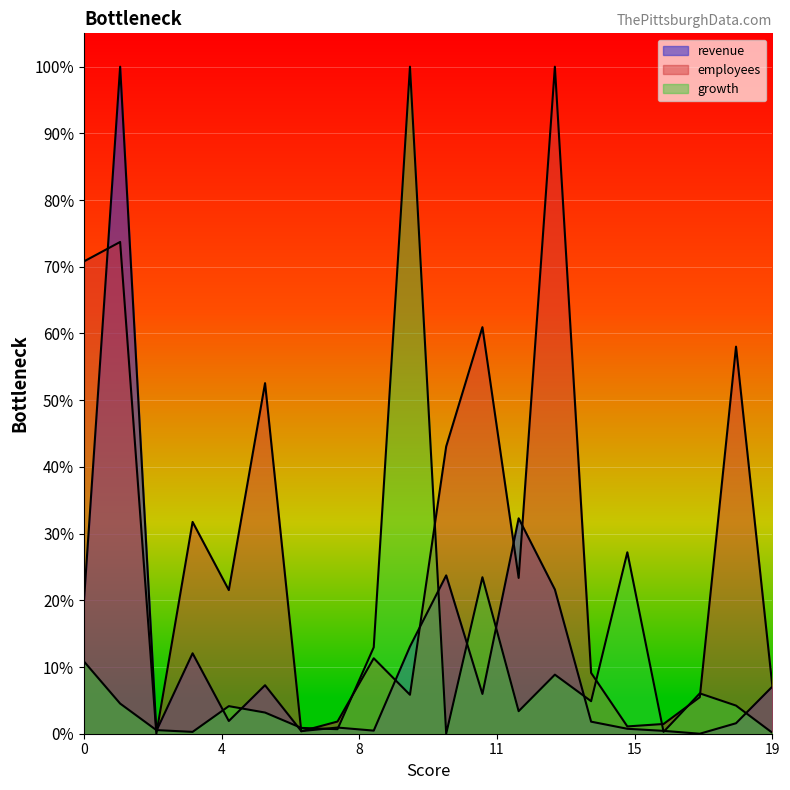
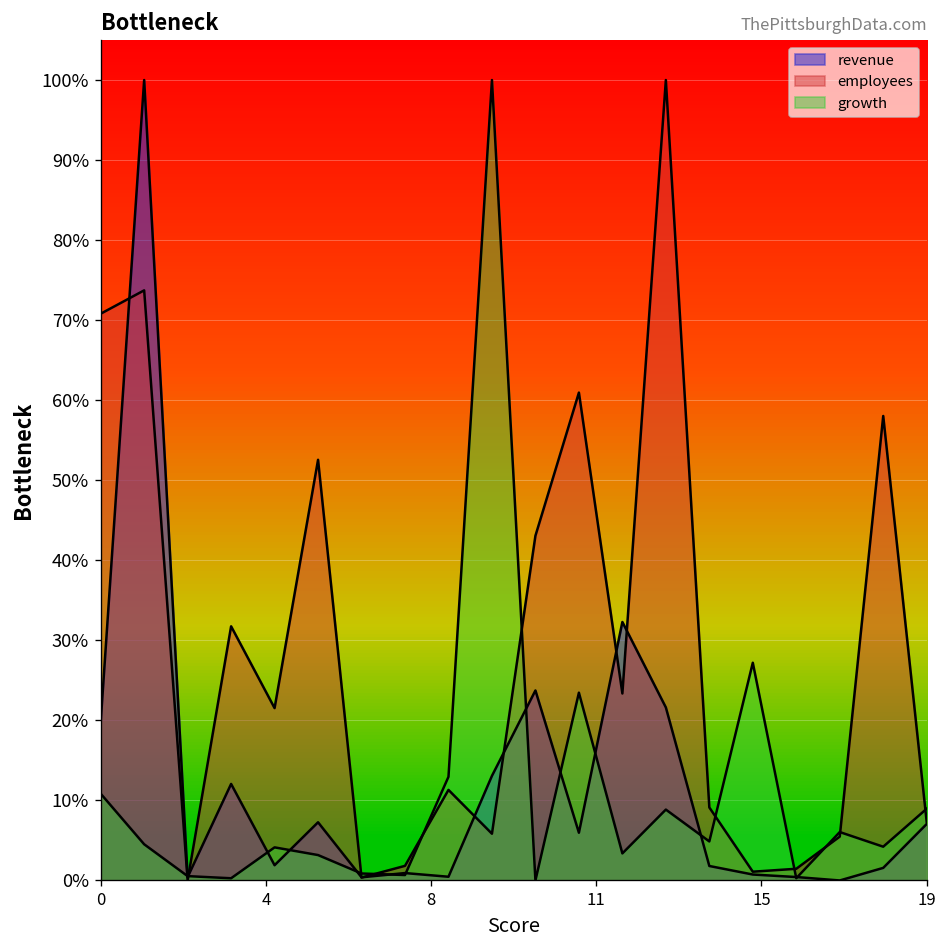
  {
    "revenue": {
      "0": "20%"
    },
    "employees": {
      "0": "71%"
    },
    "growth": {
      "0": "11%",
-     "19": "0%"
+     "19": "9%"
    }
  }
